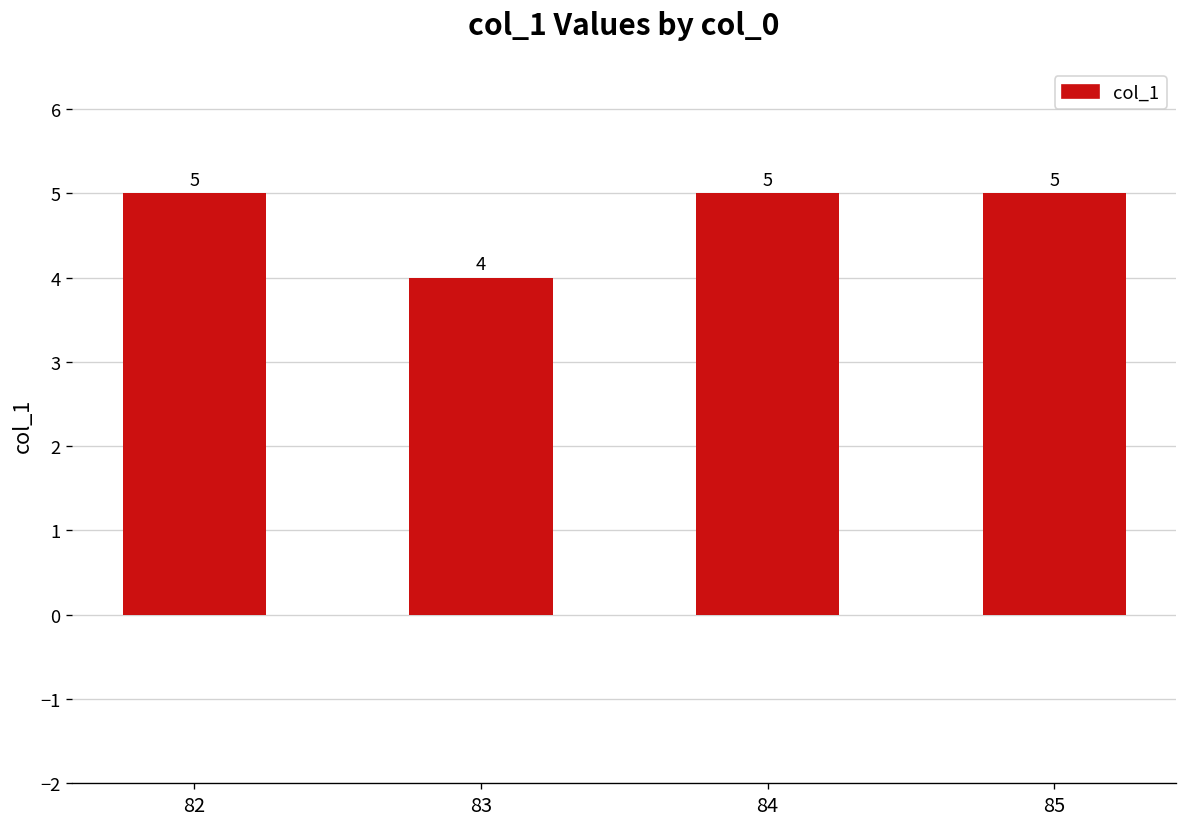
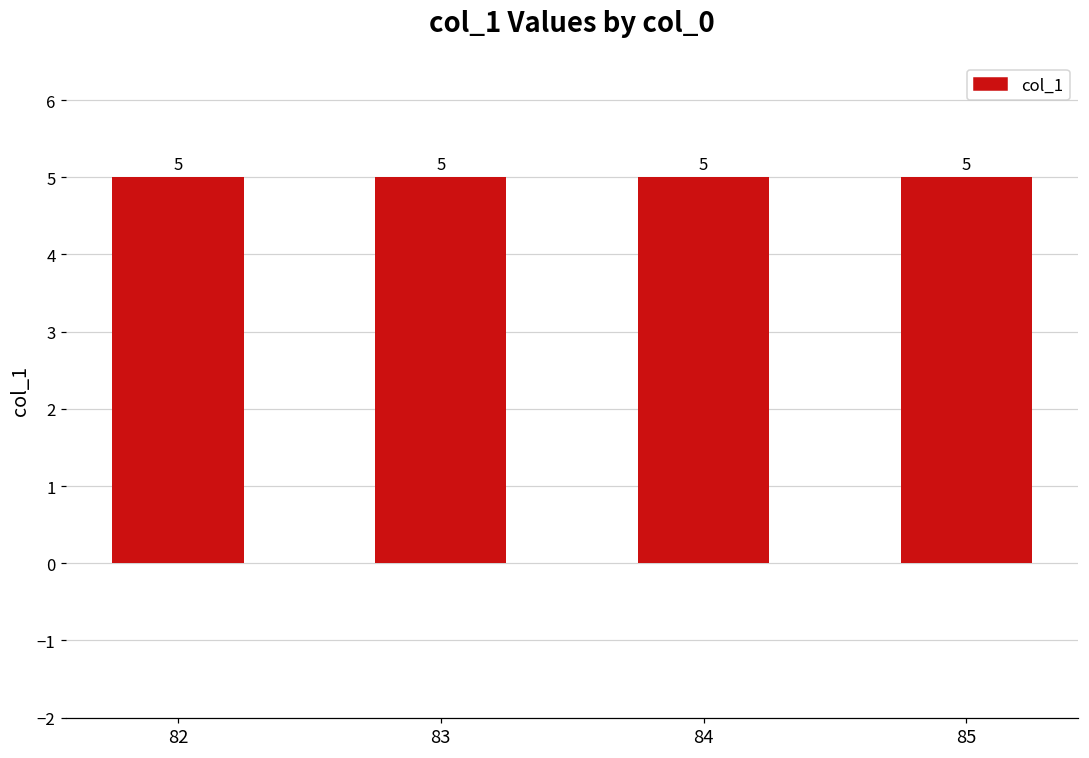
  {
    "82": 5,
-   "83": 4,
+   "83": 5,
    "84": 5,
    "85": 5
  }
